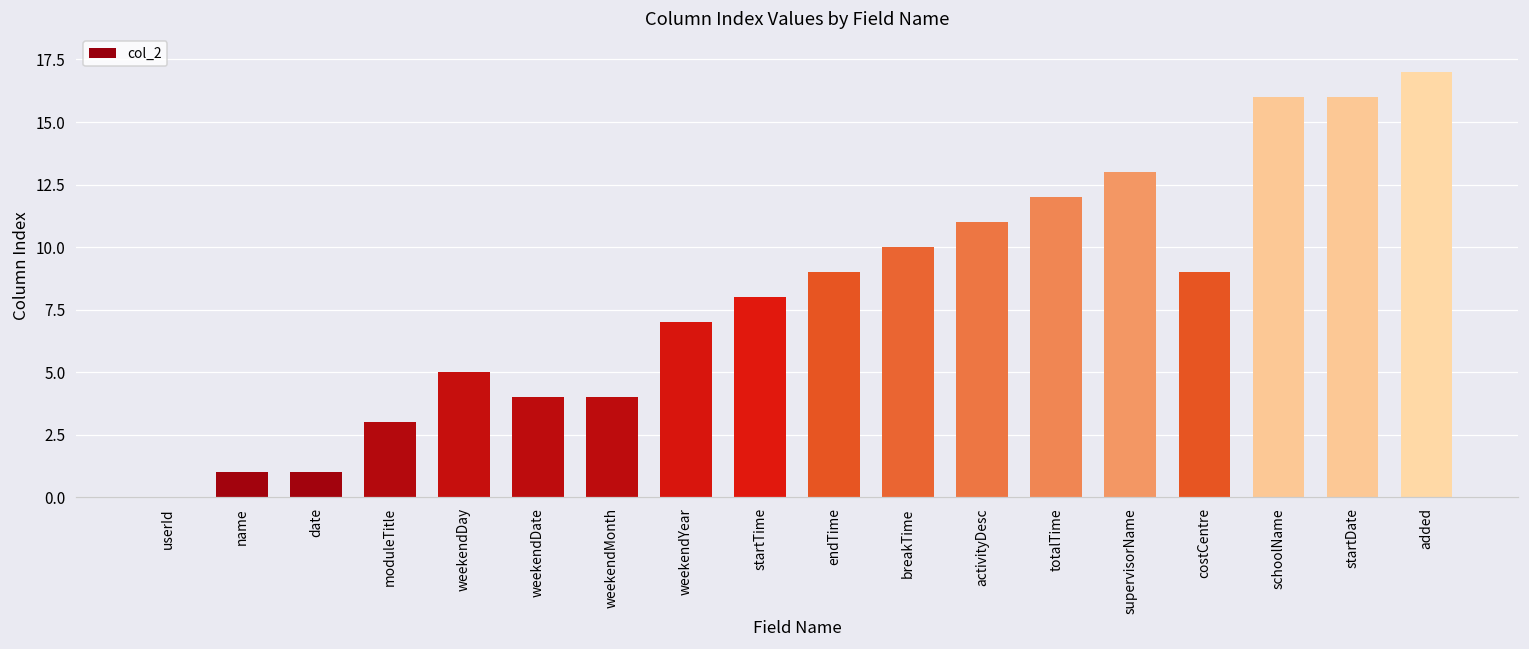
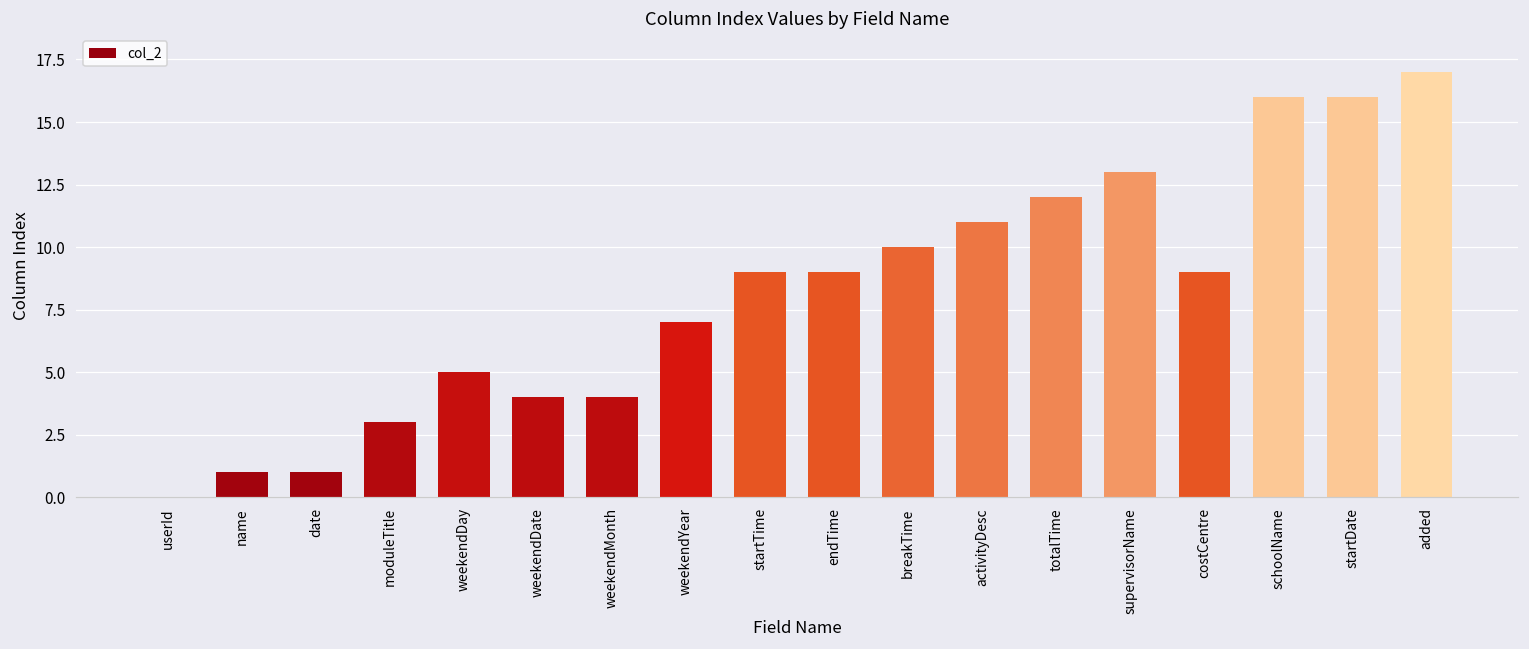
  {
    "userId": 0,
    "name": 1,
    "date": 1,
    "moduleTitle": 3,
    "weekendDay": 5,
    "weekendDate": 4,
    "weekendMonth": 4,
    "weekendYear": 7,
-   "startTime": 8,
+   "startTime": 9,
    "endTime": 9,
    "breakTime": 10,
    "activityDesc": 11,
    "totalTime": 12,
    "supervisorName": 13,
    "costCentre": 9,
    "schoolName": 16,
    "startDate": 16,
    "added": 17
  }
